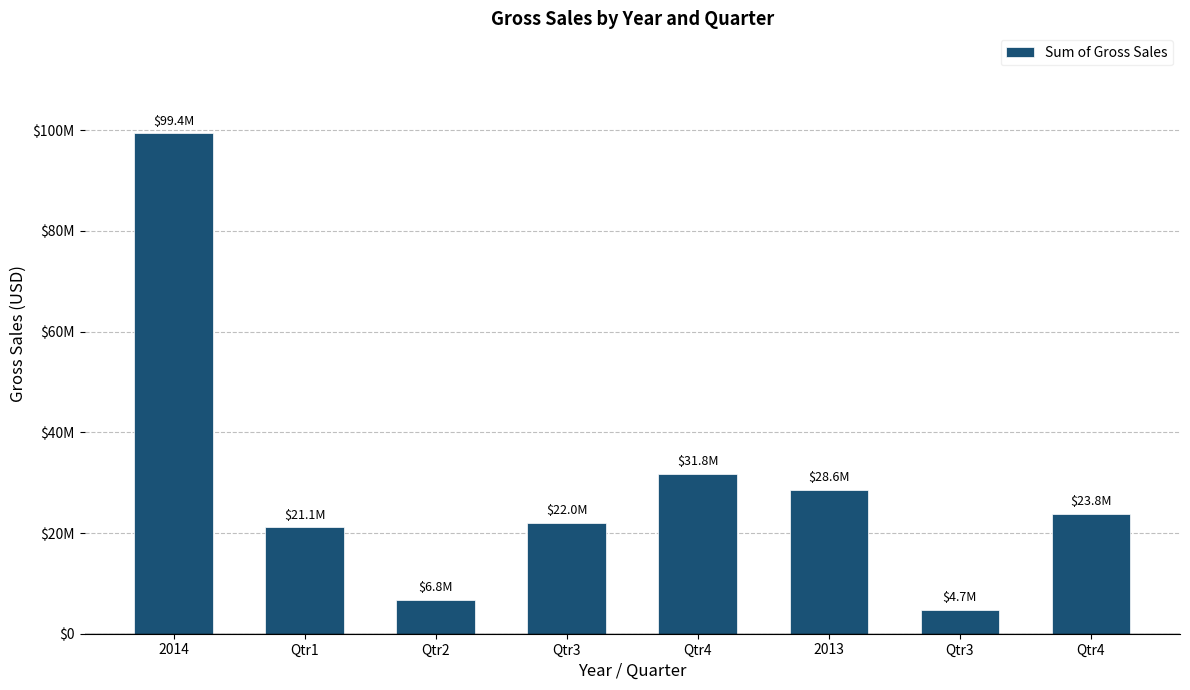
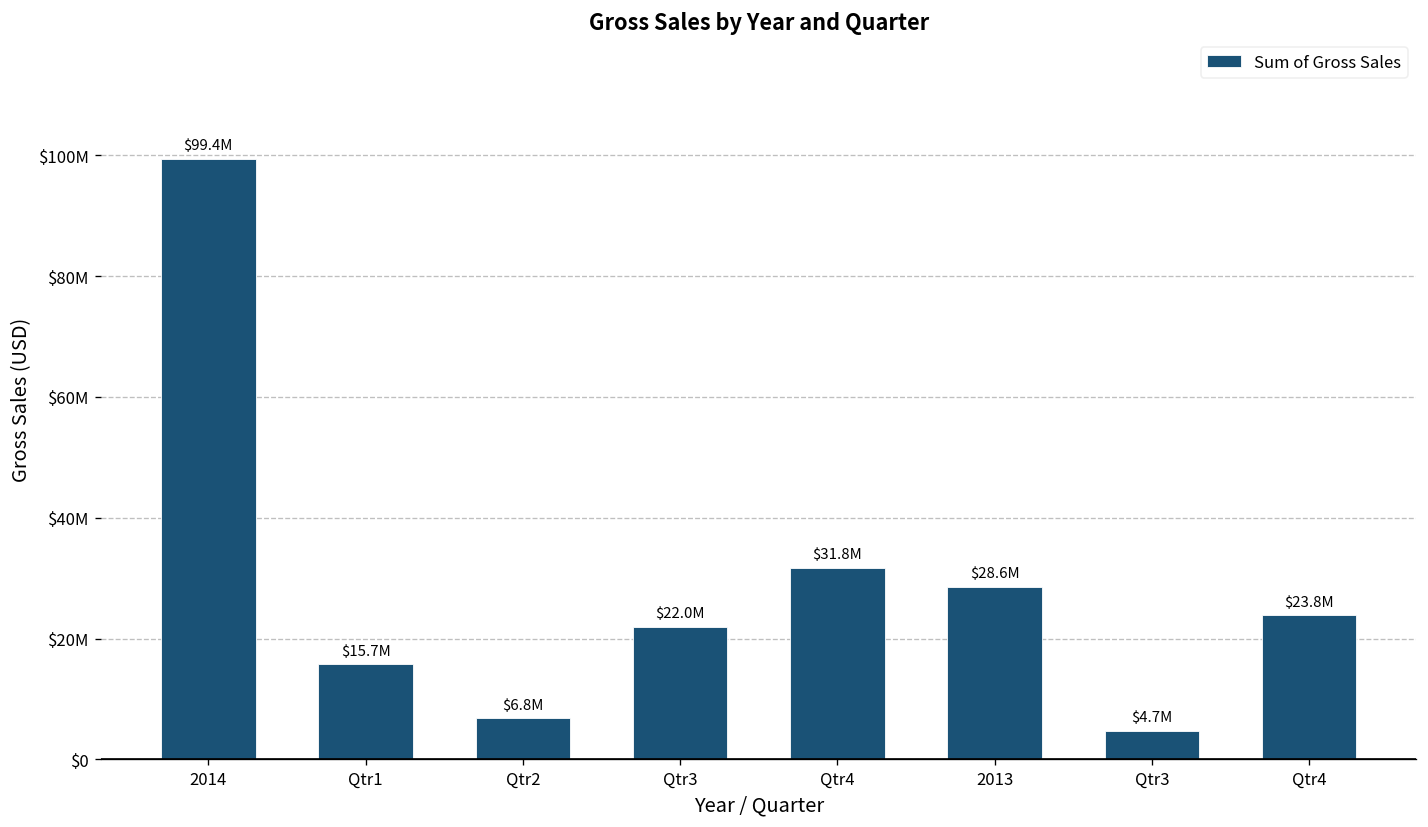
  {
    "2014": "$99.4M",
-   "Qtr1": "$21.1M",
+   "Qtr1": "$15.7M",
    "Qtr2": "$6.8M",
    "2013": "$28.6M"
  }
